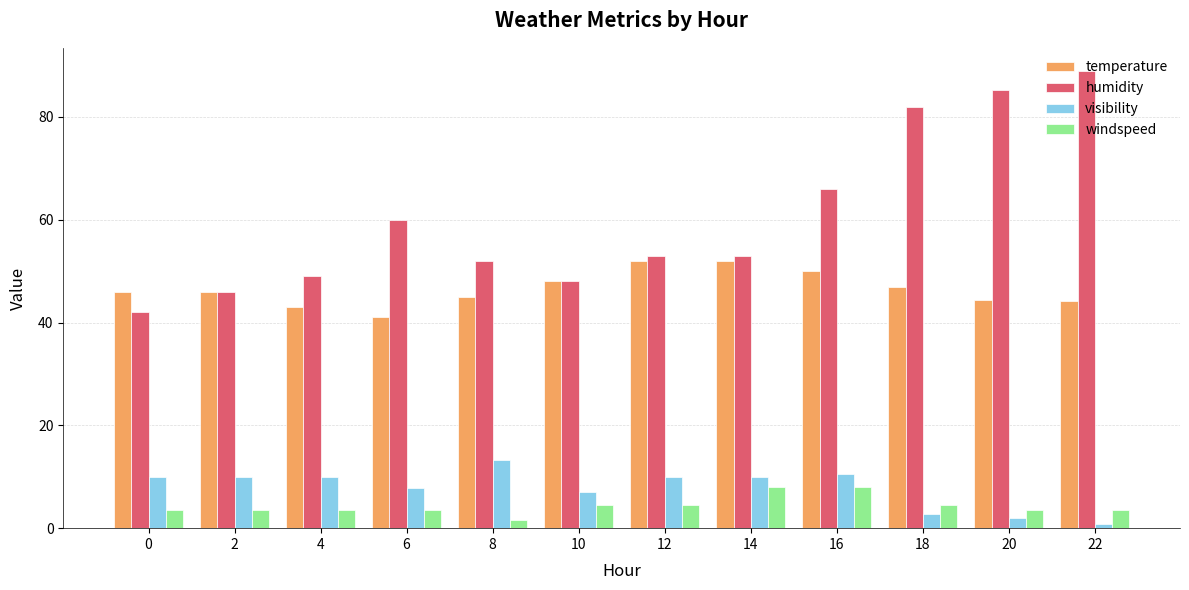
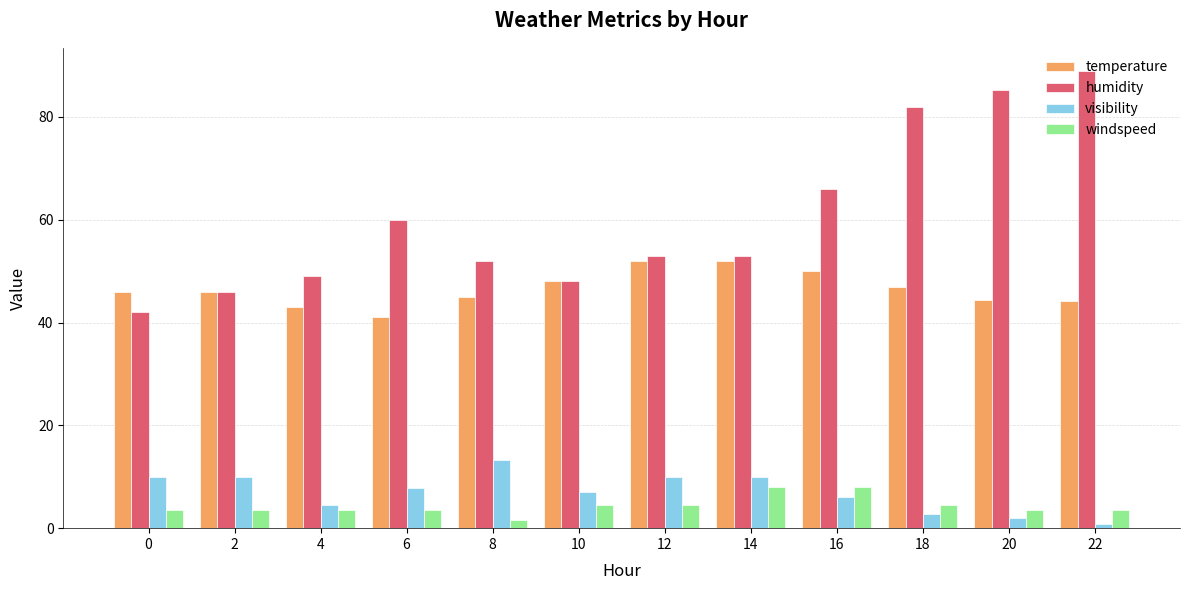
  {
    "temperature": {
      "0": 46,
      "2": 46,
      "4": 43,
      "6": 41,
      "8": 45,
      "10": 48,
      "12": 52,
      "14": 52,
      "16": 50,
      "18": 47,
      "20": 44,
      "22": 44
    },
    "humidity": {
      "0": 42,
      "2": 46,
      "4": 49,
      "6": 60,
      "8": 52,
      "10": 48,
      "12": 53,
      "14": 53,
      "16": 66,
      "18": 82,
      "20": 85,
      "22": 89
    },
    "visibility": {
      "0": 10,
      "2": 10,
-     "4": 10,
+     "4": 5,
      "6": 8,
      "8": 13,
      "10": 7,
      "12": 10,
      "14": 10,
-     "16": 11,
+     "16": 6,
      "18": 3,
      "20": 2,
      "22": 1
    },
    "windspeed": {
      "0": 4,
      "2": 4,
      "4": 4,
      "6": 4,
      "8": 2,
      "10": 5,
      "12": 5,
      "14": 8,
      "16": 8,
      "18": 5,
      "20": 4,
      "22": 4
    }
  }
